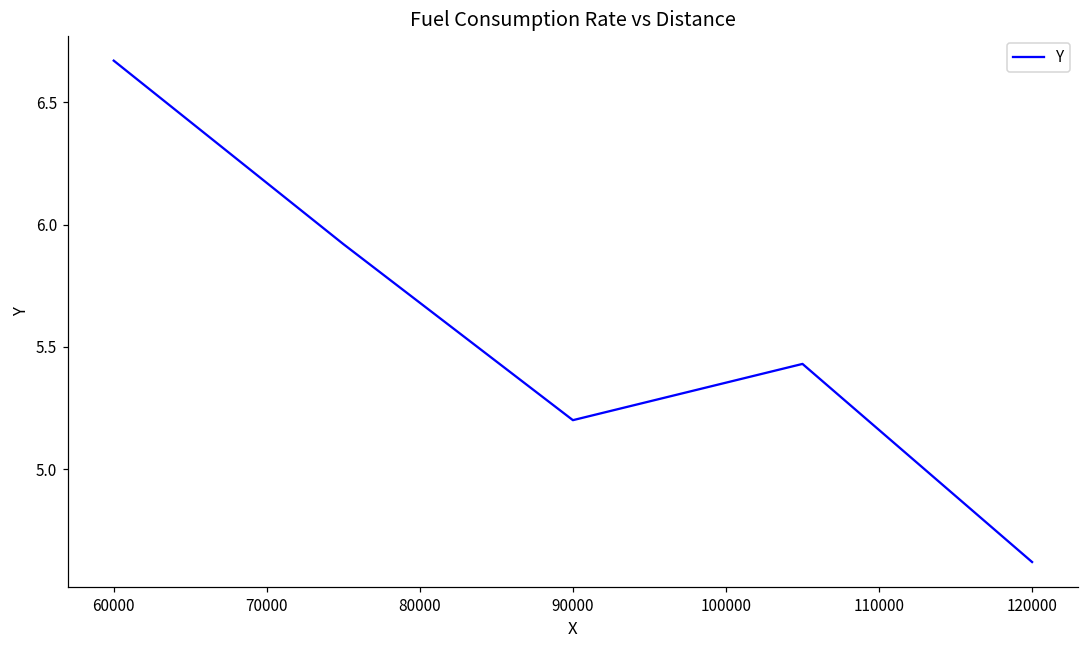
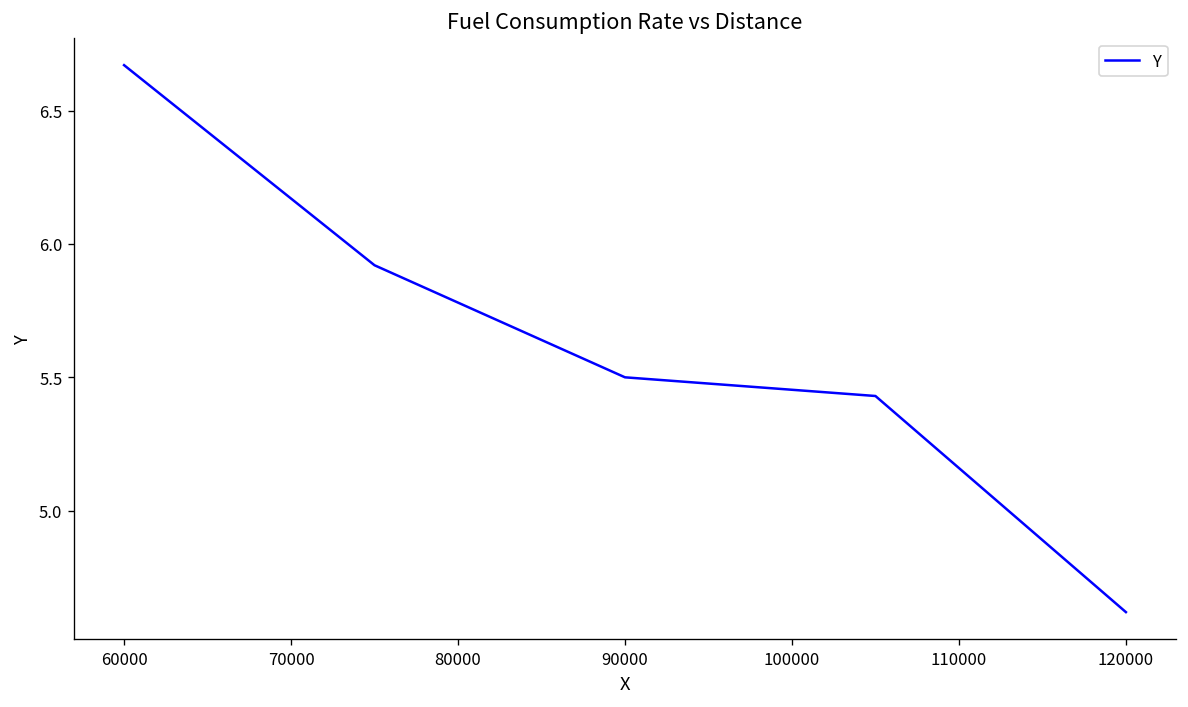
  {
    "60000": 6.67,
-   "90000": 5.2,
+   "90000": 5.5,
    "120000": 4.62
  }
